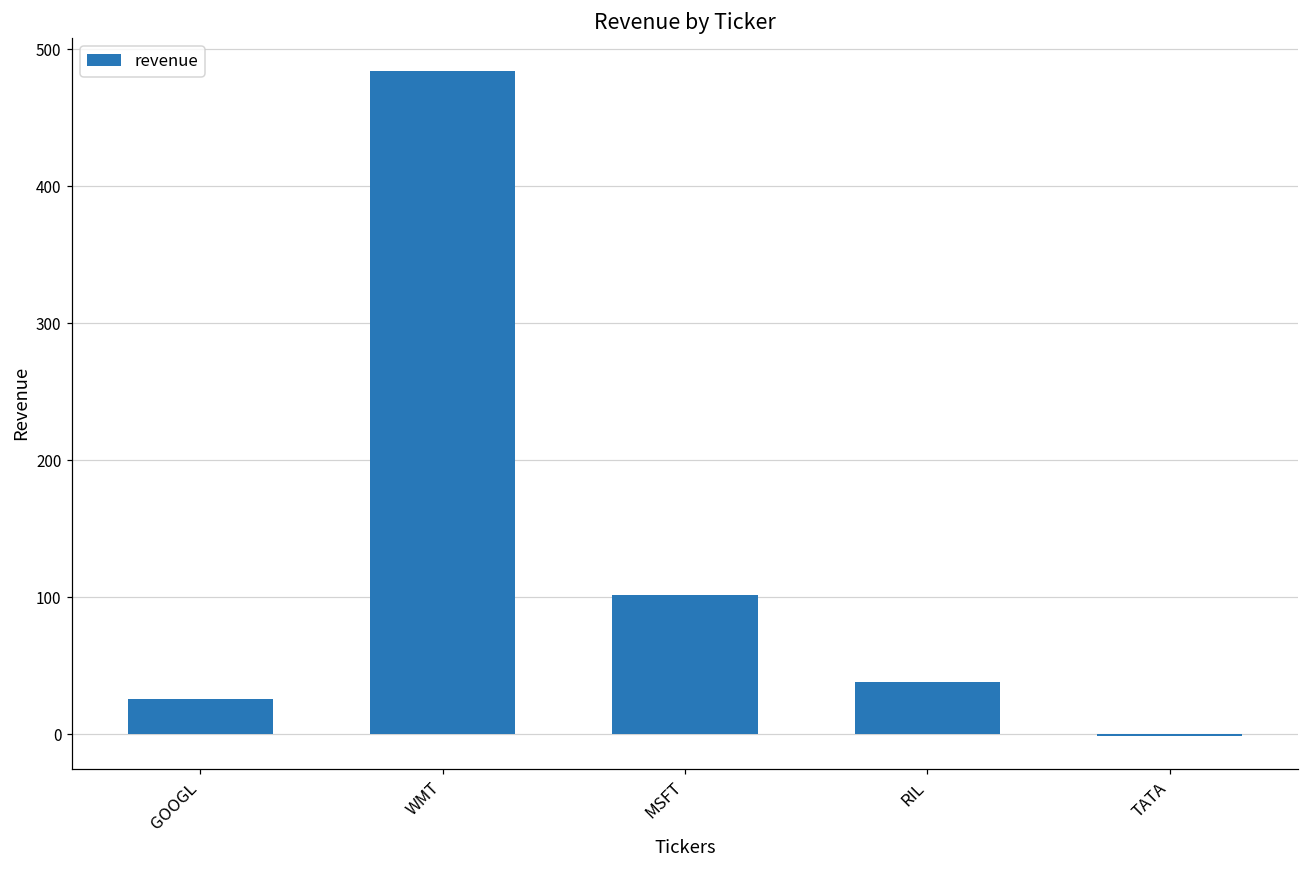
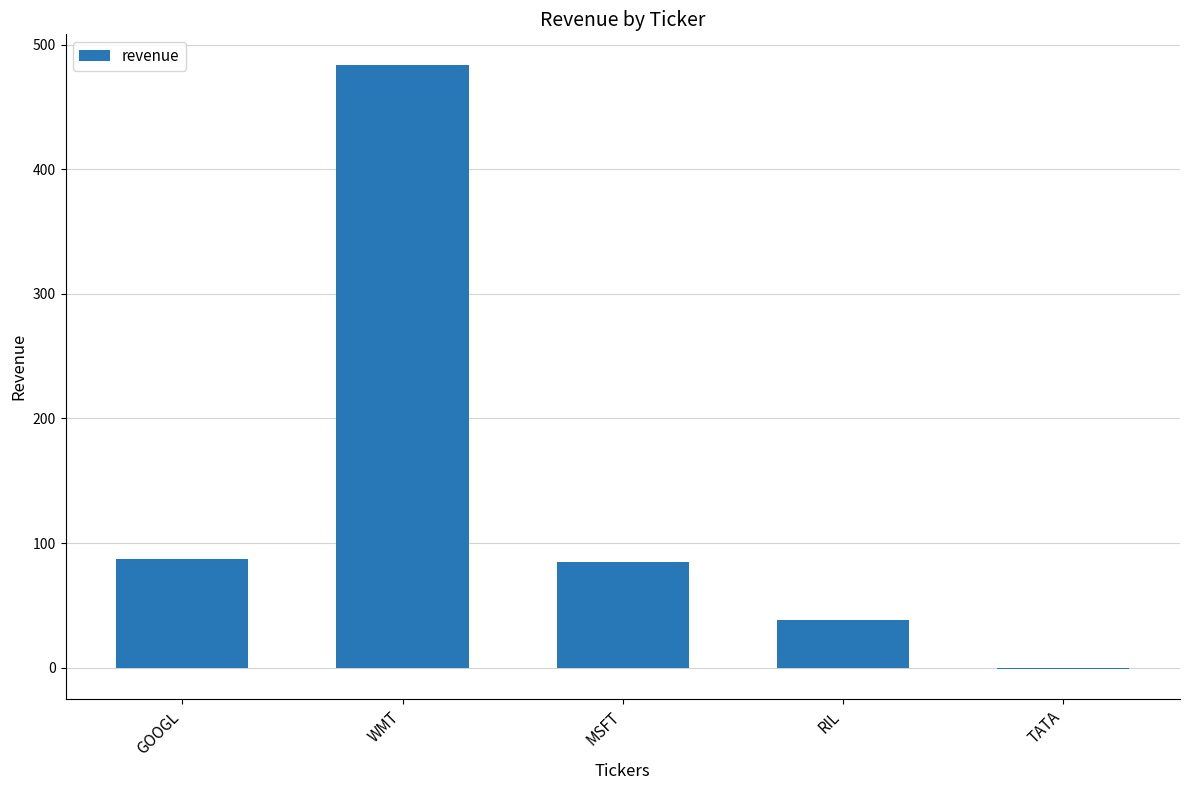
  {
-   "GOOGL": 26,
+   "GOOGL": 87,
    "WMT": 484,
-   "MSFT": 102,
+   "MSFT": 85,
    "RIL": 38
  }
